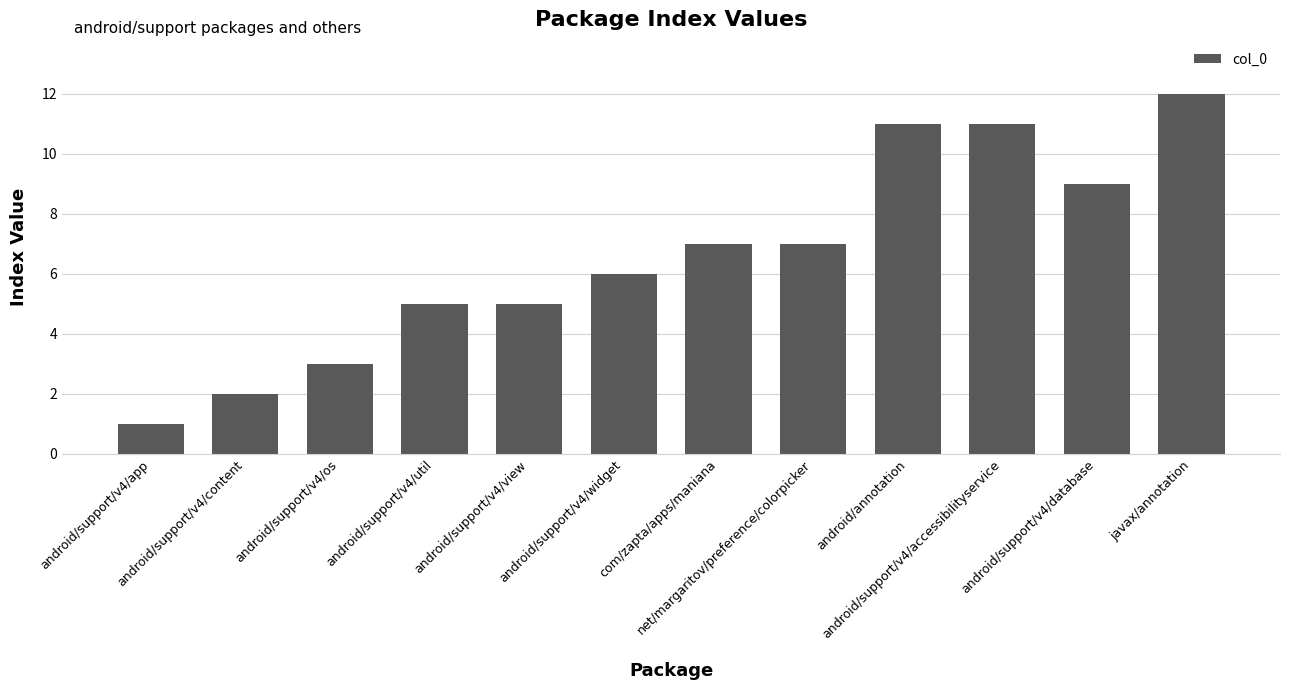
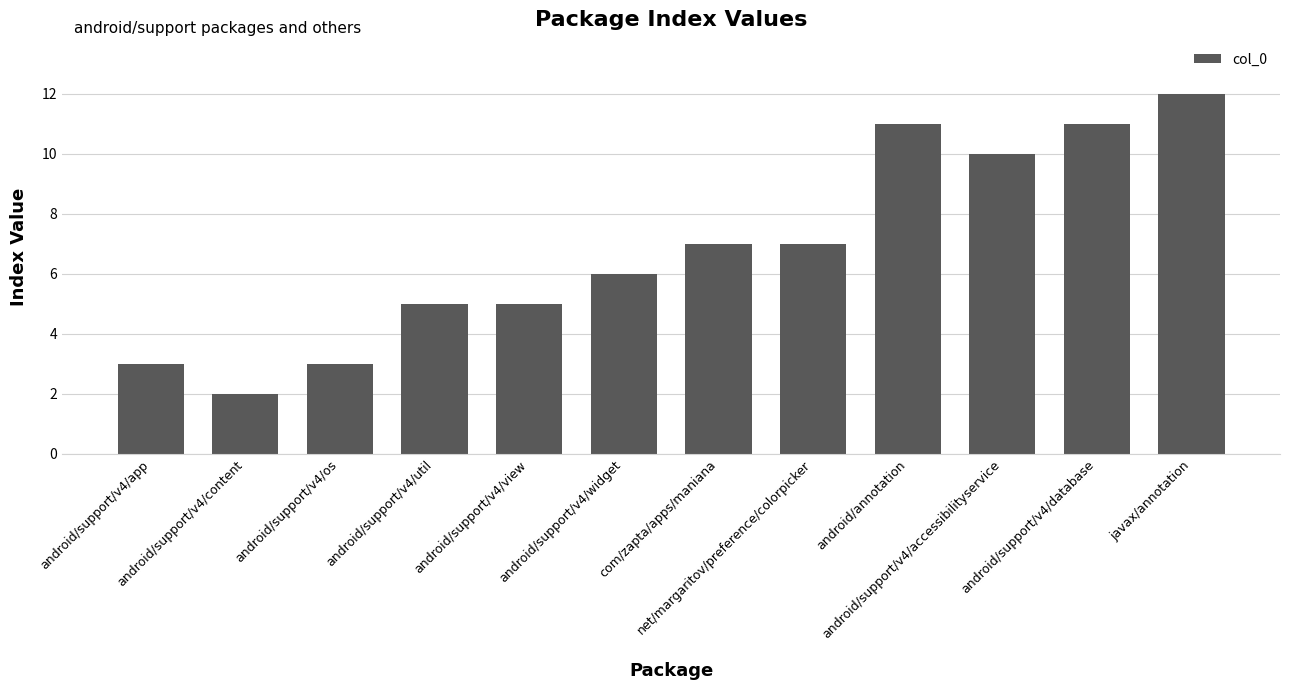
  {
-   "android/support/v4/app": 1,
+   "android/support/v4/app": 3,
    "android/support/v4/content": 2,
    "android/support/v4/os": 3,
    "android/support/v4/util": 5,
    "android/support/v4/view": 5,
    "android/support/v4/widget": 6,
    "com/zapta/apps/maniana": 7,
    "net/margaritov/preference/colorpicker": 7,
    "android/annotation": 11,
-   "android/support/v4/accessibilityservice": 11,
-   "android/support/v4/database": 9,
+   "android/support/v4/accessibilityservice": 10,
+   "android/support/v4/database": 11,
    "javax/annotation": 12
  }
